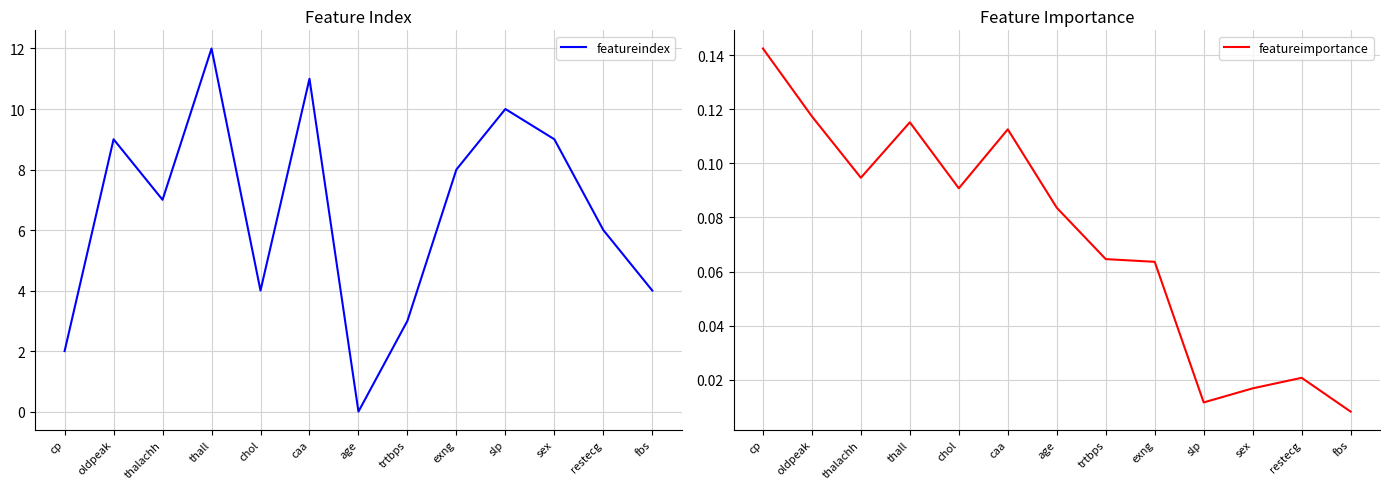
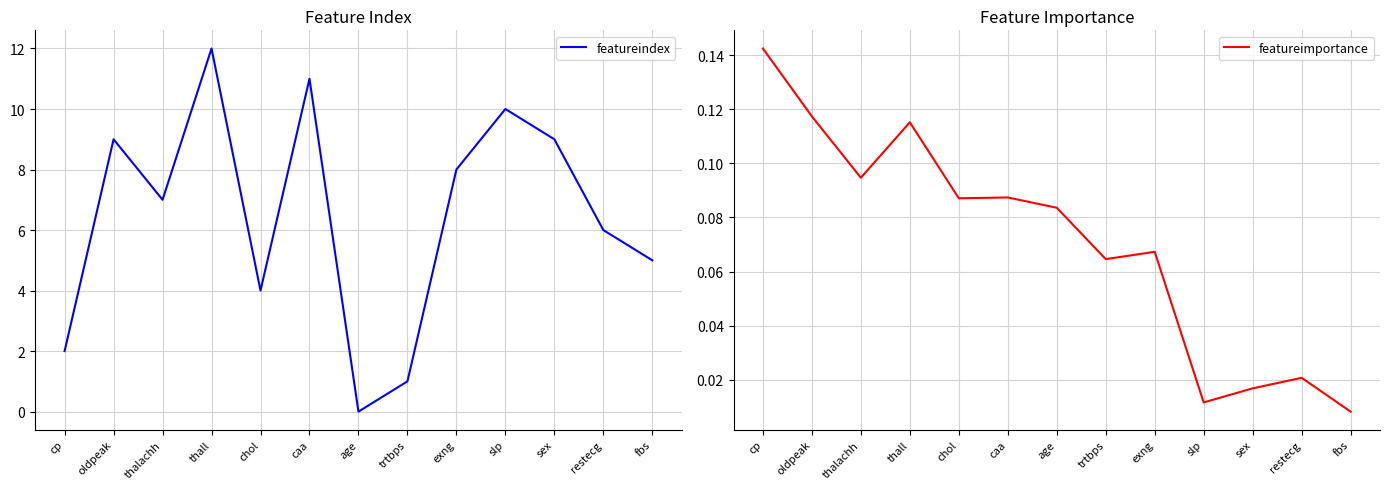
  {
    "Feature Index": {
      "cp": 2,
      "oldpeak": 9,
      "thalachh": 7,
      "thall": 12,
      "chol": 4,
      "caa": 11,
      "age": 0,
-     "trtbps": 3,
+     "trtbps": 1,
      "exng": 8,
      "slp": 10,
      "sex": 9,
      "restecg": 6,
-     "fbs": 4
+     "fbs": 5
    },
    "Feature Importance": {
      "cp": 0.143,
      "oldpeak": 0.117,
      "thalachh": 0.095,
      "thall": 0.115,
-     "chol": 0.091,
-     "caa": 0.113,
+     "chol": 0.087,
+     "caa": 0.087,
      "age": 0.084,
      "trtbps": 0.065,
-     "exng": 0.064,
+     "exng": 0.067,
      "slp": 0.012,
      "sex": 0.017,
      "restecg": 0.021,
      "fbs": 0.008
    }
  }
